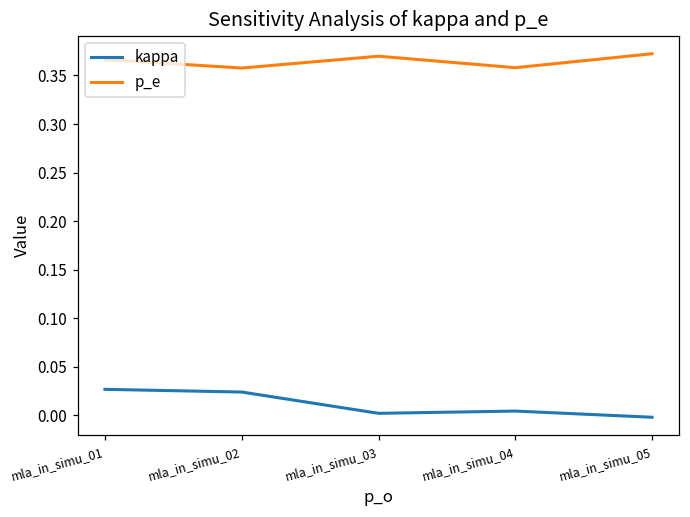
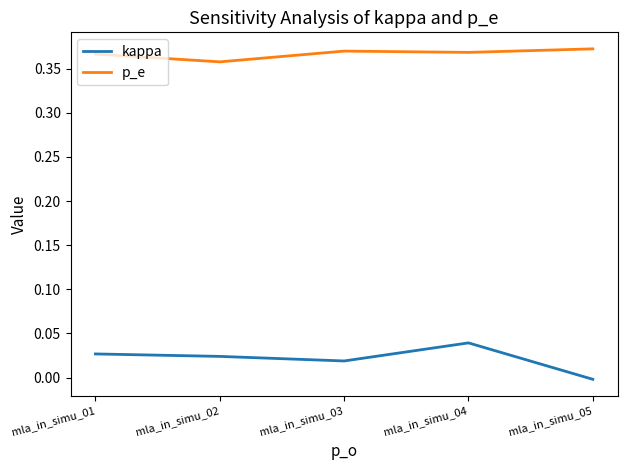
  {
    "kappa": {
      "mla_in_simu_01": 0.03,
      "mla_in_simu_02": 0.02,
-     "mla_in_simu_03": 0.00,
-     "mla_in_simu_04": 0.00,
+     "mla_in_simu_03": 0.02,
+     "mla_in_simu_04": 0.04,
      "mla_in_simu_05": 0.00
    },
    "p_e": {
      "mla_in_simu_02": 0.36,
      "mla_in_simu_03": 0.37,
-     "mla_in_simu_04": 0.36,
+     "mla_in_simu_04": 0.37,
      "mla_in_simu_05": 0.37
    }
  }
